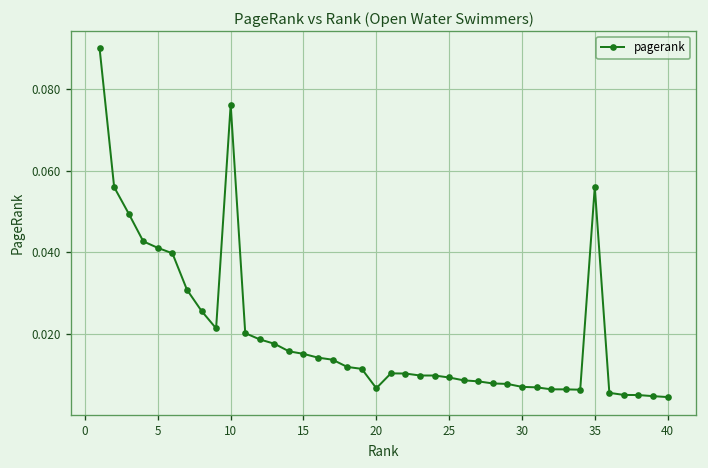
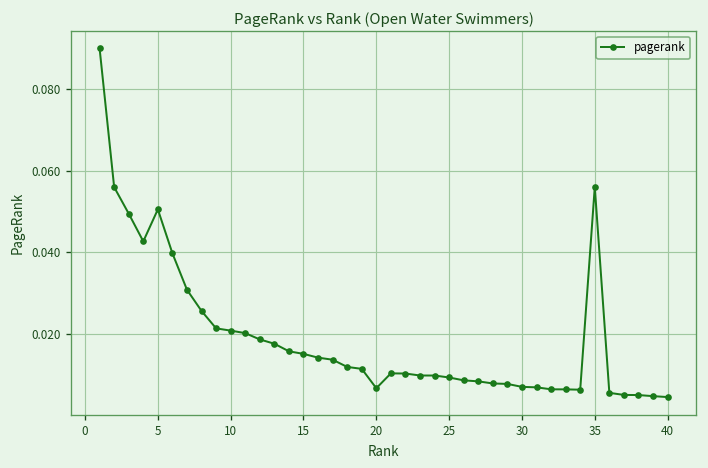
  {
-   "5": 0.041,
-   "10": 0.076,
+   "5": 0.050,
+   "10": 0.021,
    "15": 0.015,
    "20": 0.007,
    "25": 0.009,
    "30": 0.007,
    "35": 0.056,
    "40": 0.005
  }
